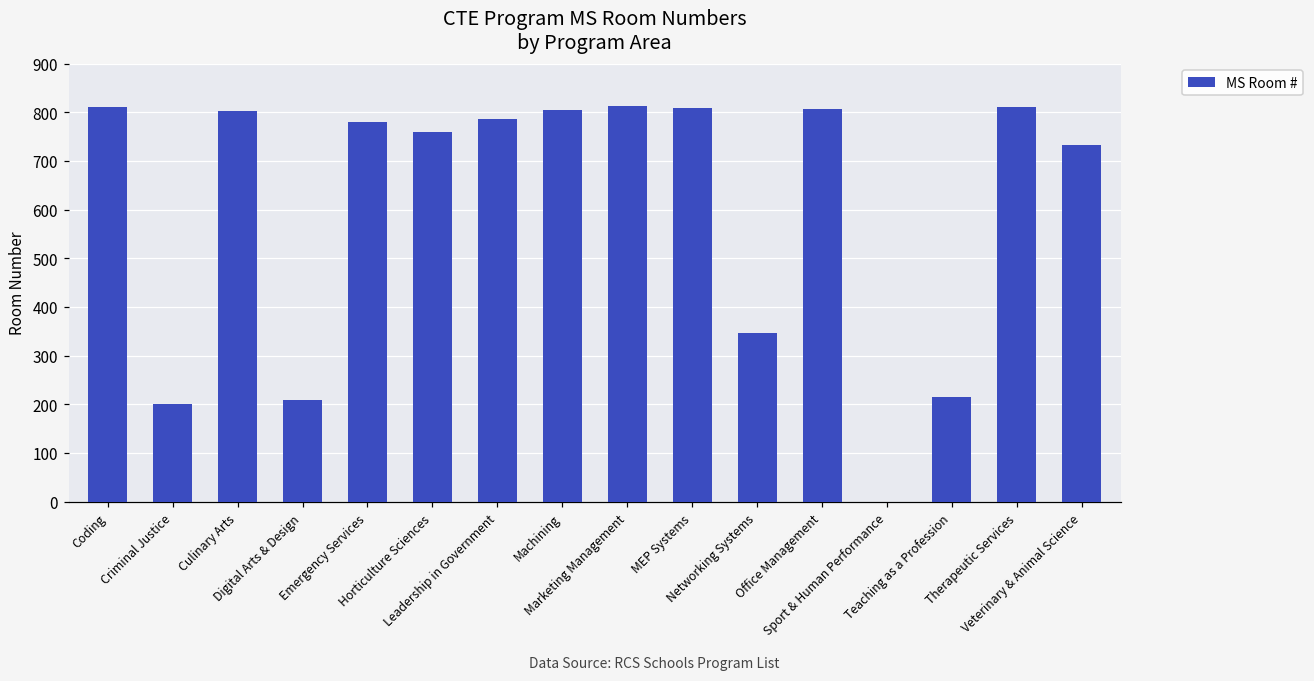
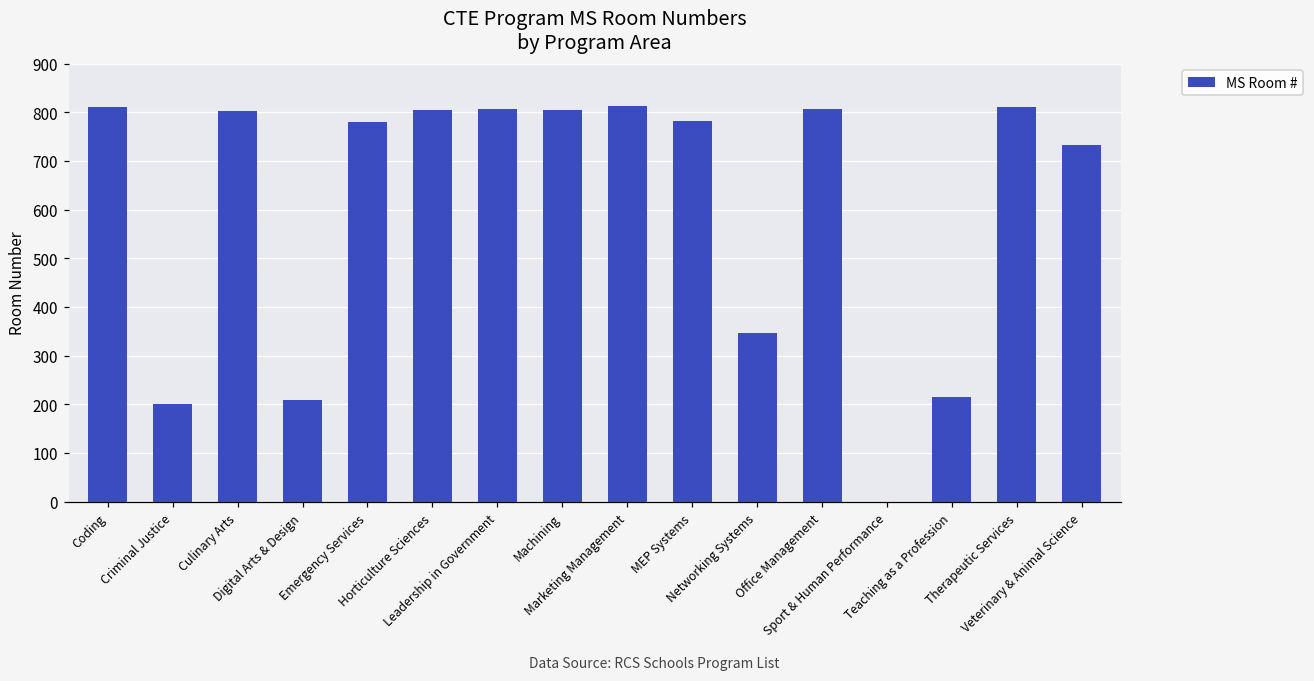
  {
    "Coding": 810,
    "Criminal Justice": 200,
    "Culinary Arts": 800,
    "Digital Arts & Design": 210,
    "Emergency Services": 780,
-   "Horticulture Sciences": 760,
-   "Leadership in Government": 790,
+   "Horticulture Sciences": 800,
+   "Leadership in Government": 810,
    "Machining": 810,
    "Marketing Management": 810,
-   "MEP Systems": 810,
+   "MEP Systems": 780,
    "Networking Systems": 350,
    "Office Management": 810,
    "Sport & Human Performance": 0,
    "Teaching as a Profession": 210,
    "Therapeutic Services": 810,
    "Veterinary & Animal Science": 730
  }
